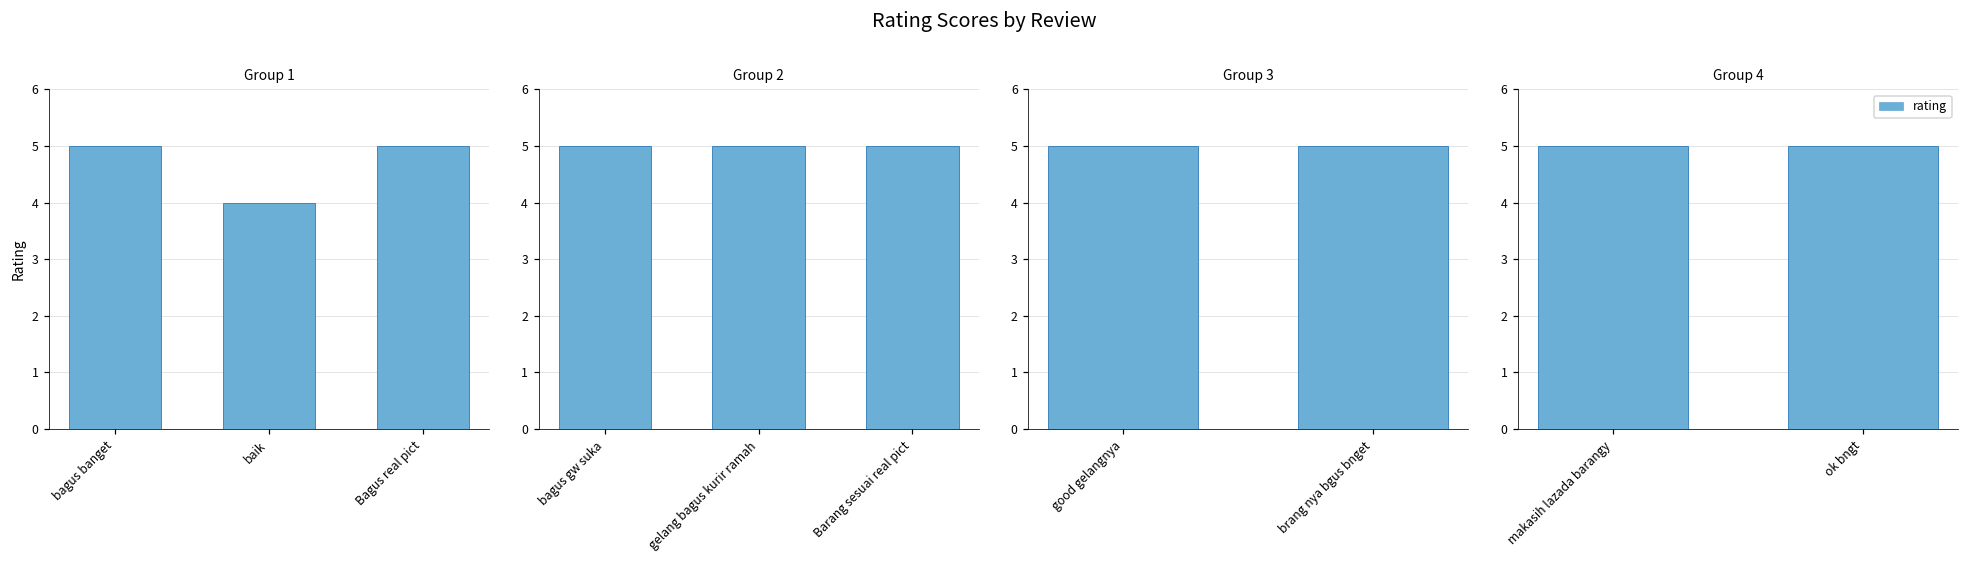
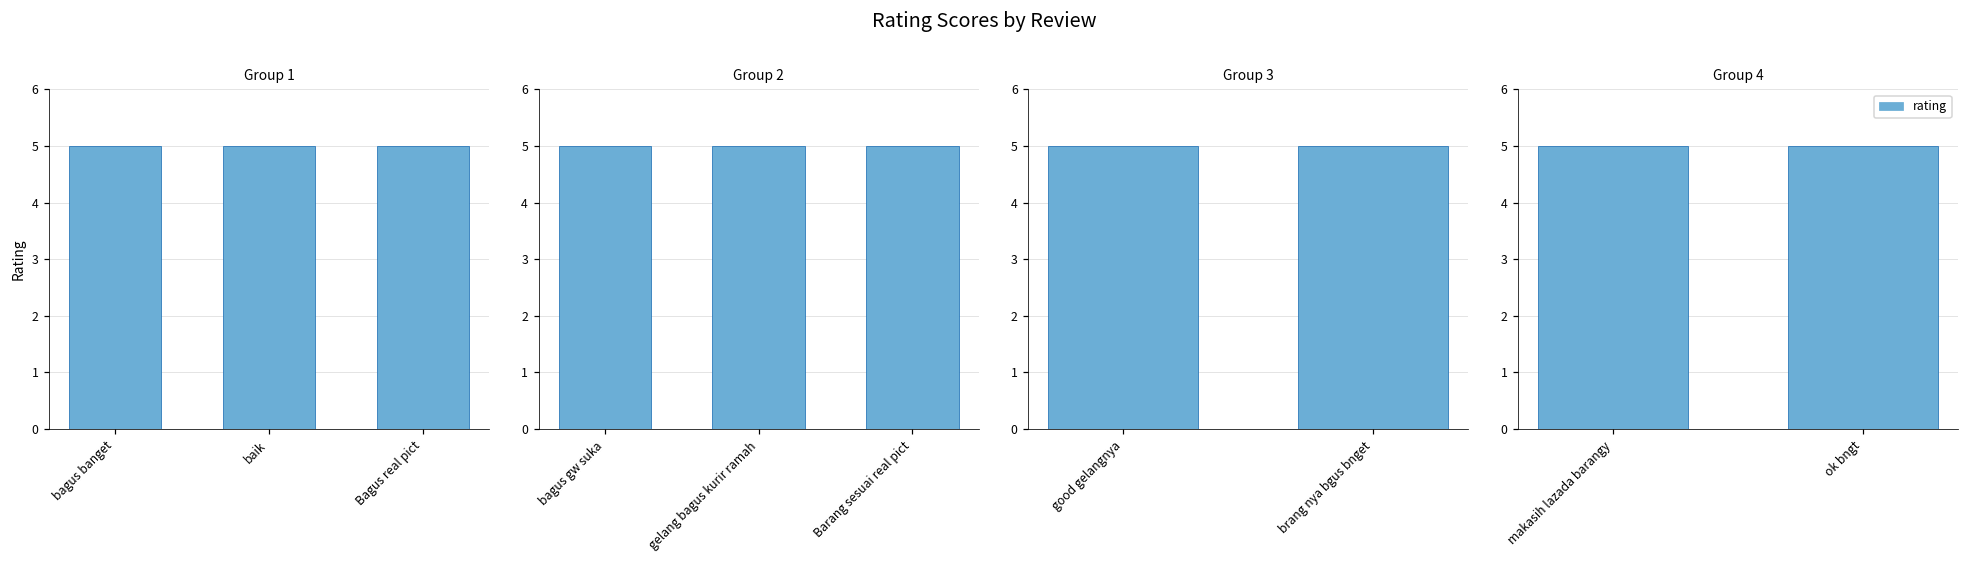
  {
    "Group 1": {
      "bagus banget": 5,
-     "baik": 4,
+     "baik": 5,
      "Bagus real pict": 5
    },
    "Group 2": {
      "bagus gw suka": 5.0,
      "gelang bagus kurir ramah": 5.0,
      "Barang sesuai real pict": 5.0
    },
    "Group 3": {
      "good gelangnya": 5.0,
      "brang nya bgus bnget": 5.0
    },
    "Group 4": {
      "makasih lazada barangy": 5.0,
      "ok bngt": 5.0
    }
  }
